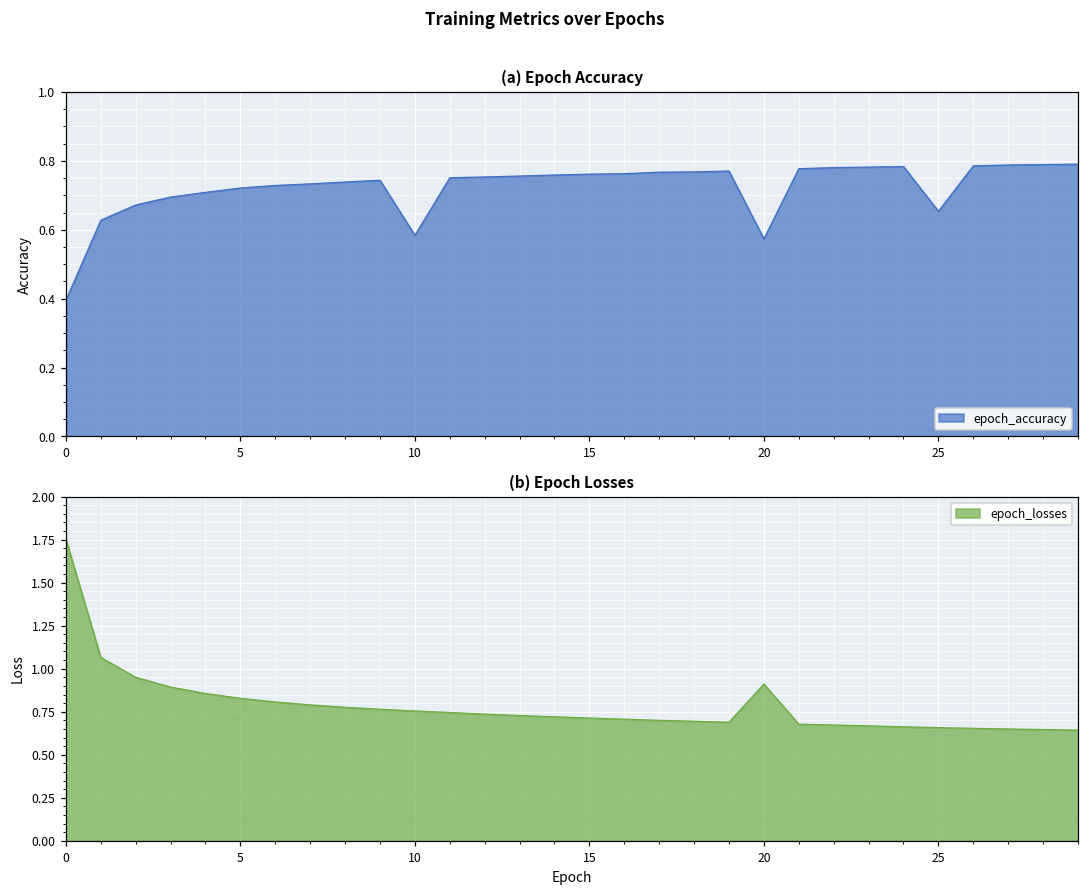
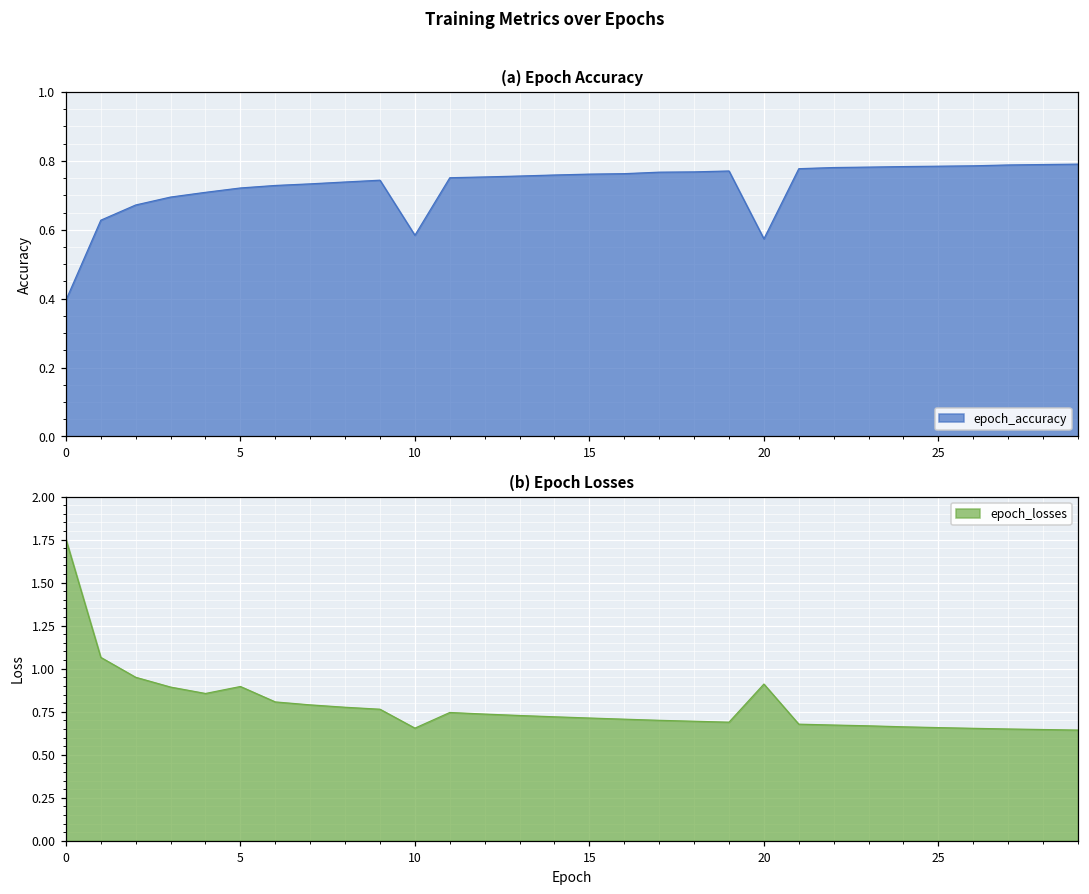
  {
    "(a) Epoch Accuracy": {
      "0": 0.40,
      "5": 0.72,
      "10": 0.58,
      "15": 0.76,
      "20": 0.57,
-     "25": 0.65
+     "25": 0.78
    },
    "(b) Epoch Losses": {
      "0": 1.75,
-     "5": 0.83,
-     "10": 0.75,
+     "5": 0.90,
+     "10": 0.65,
      "15": 0.71,
      "20": 0.91,
      "25": 0.66
    }
  }
